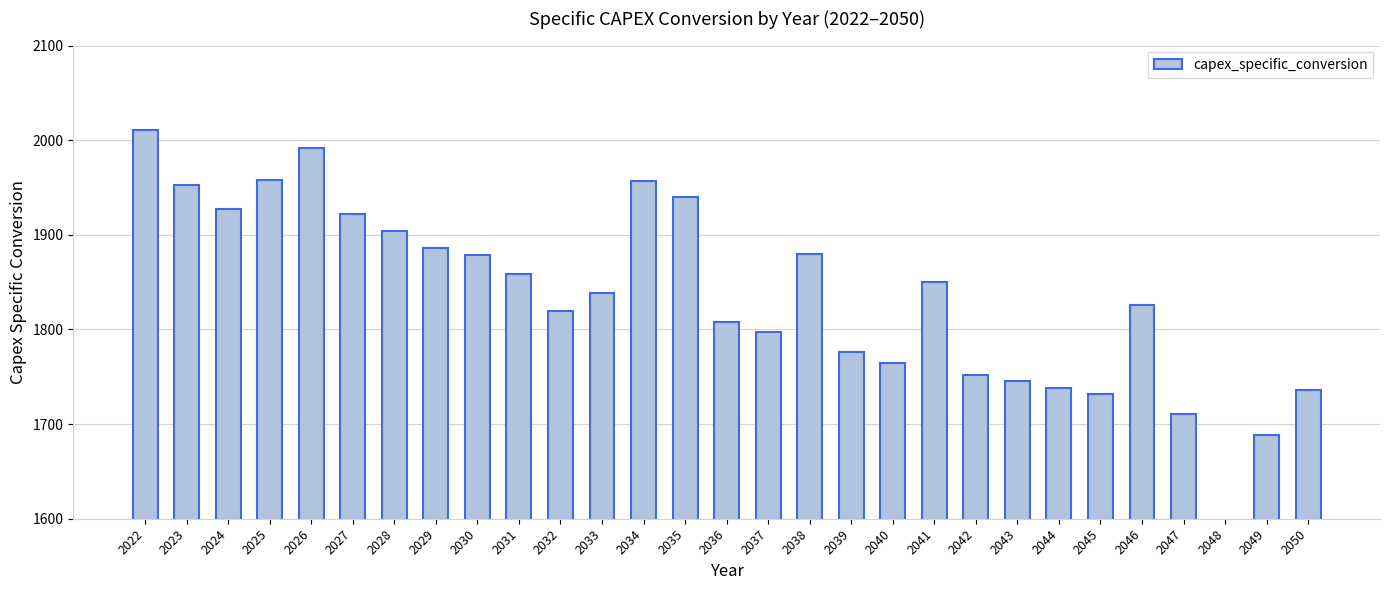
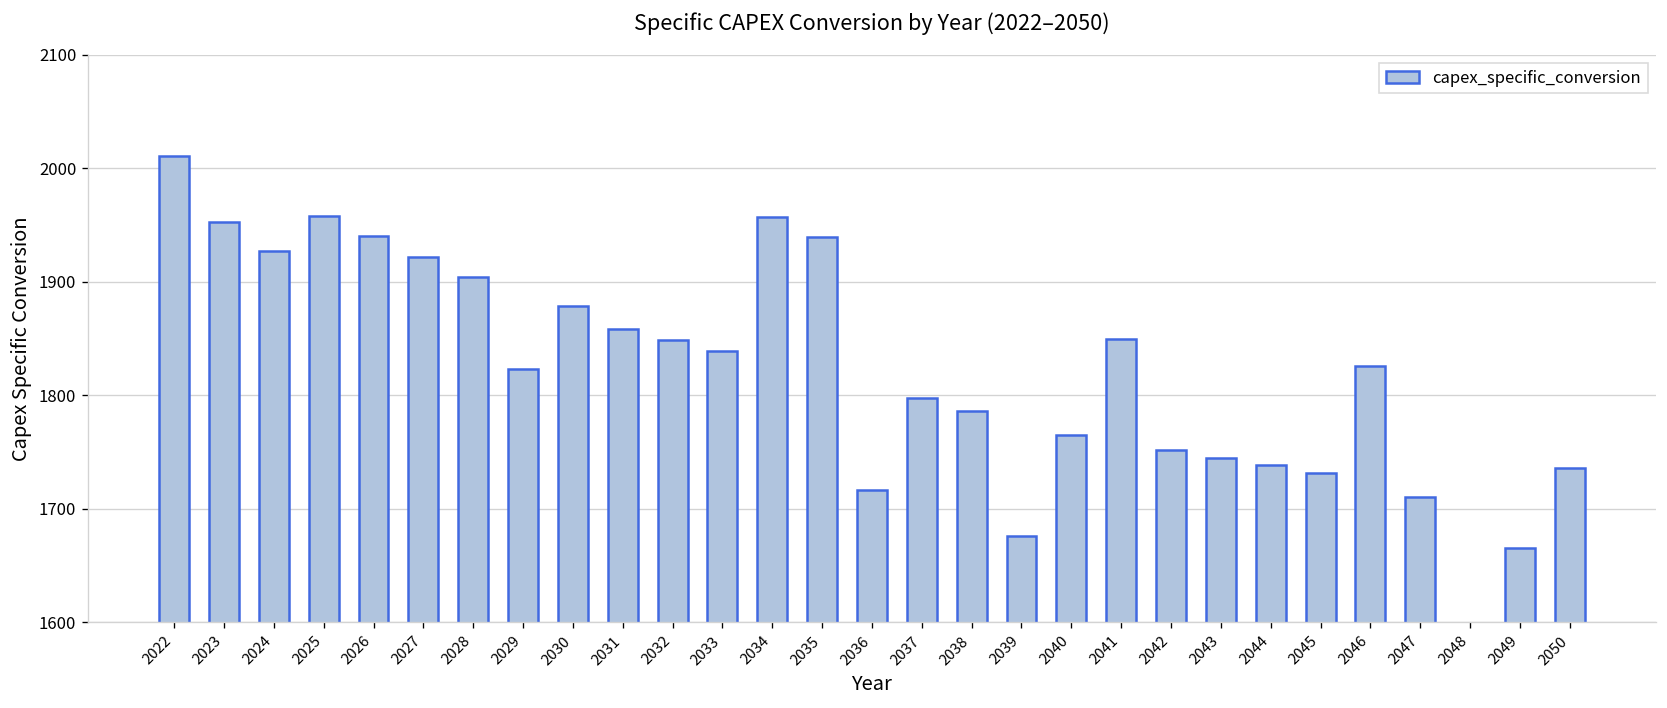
  {
    "2022": 2010,
    "2023": 1950,
    "2024": 1930,
    "2025": 1960,
-   "2026": 1990,
+   "2026": 1940,
    "2027": 1920,
    "2028": 1900,
-   "2029": 1890,
+   "2029": 1820,
    "2030": 1880,
    "2031": 1860,
-   "2032": 1820,
+   "2032": 1850,
    "2033": 1840,
    "2034": 1960,
    "2035": 1940,
-   "2036": 1810,
+   "2036": 1720,
    "2037": 1800,
-   "2038": 1880,
-   "2039": 1780,
+   "2038": 1790,
+   "2039": 1680,
    "2040": 1760,
    "2041": 1850,
    "2042": 1750,
    "2043": 1750,
    "2044": 1740,
    "2045": 1730,
    "2046": 1830,
    "2047": 1710,
-   "2049": 1690,
+   "2049": 1670,
    "2050": 1740
  }
